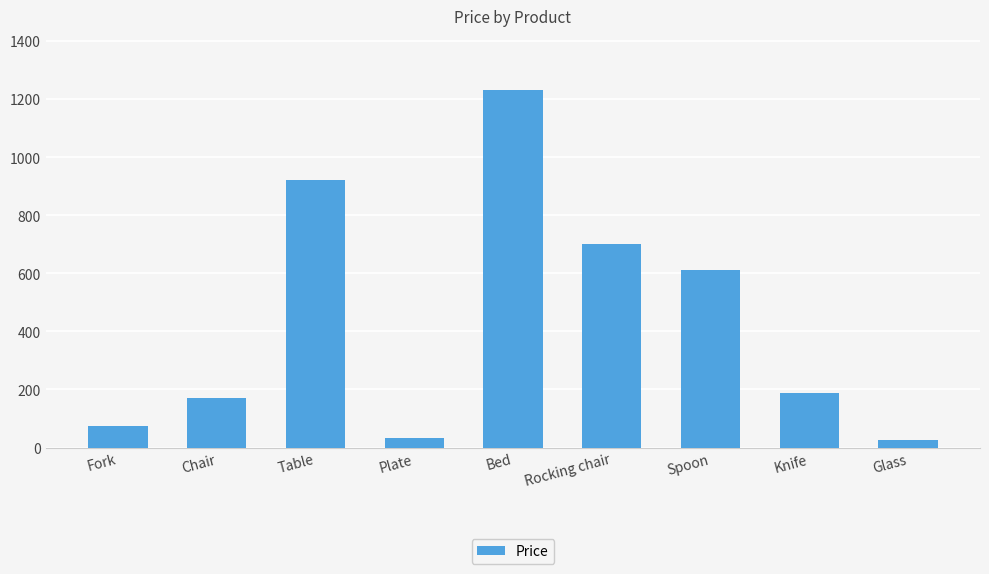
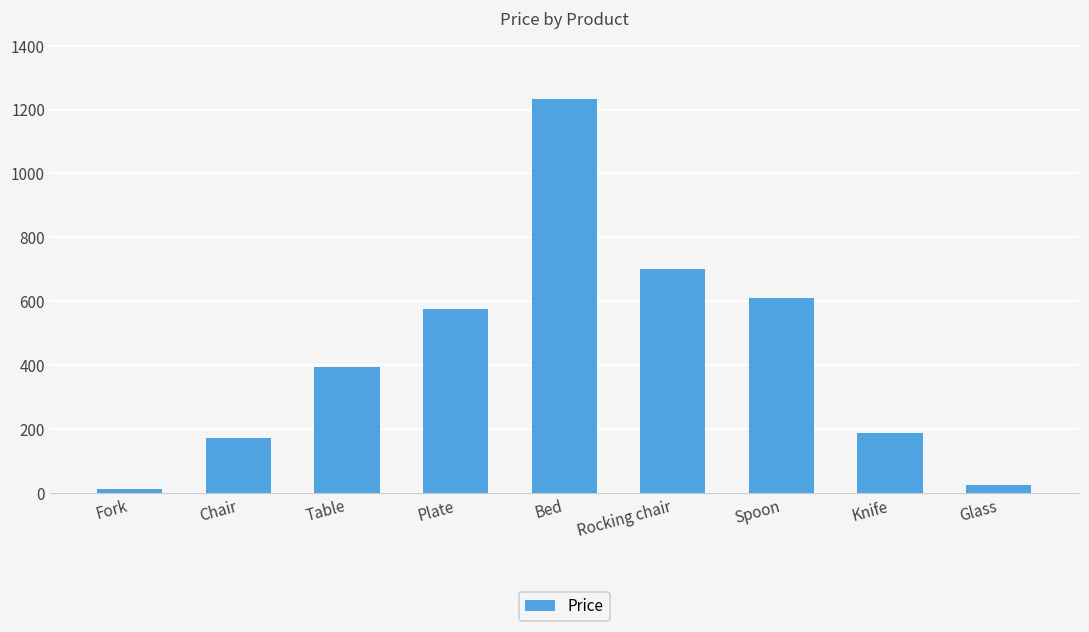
  {
-   "Fork": 70,
+   "Fork": 10,
    "Chair": 170,
-   "Table": 920,
-   "Plate": 30,
+   "Table": 390,
+   "Plate": 580,
    "Bed": 1230,
    "Rocking chair": 700,
    "Spoon": 610,
    "Knife": 190,
    "Glass": 20
  }
